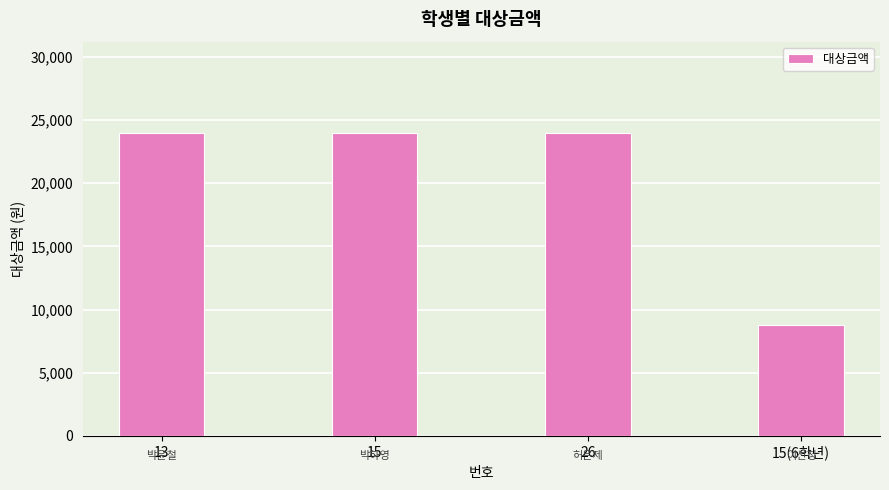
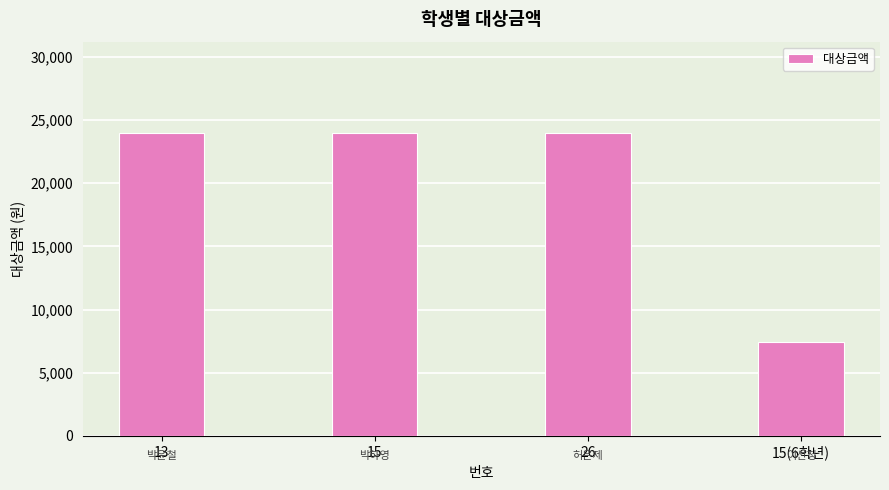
  {
    "13": "24,000",
    "15": "24,000",
    "26": "24,000",
-   "15(6학년)": "8,800"
+   "15(6학년)": "7,400"
  }
